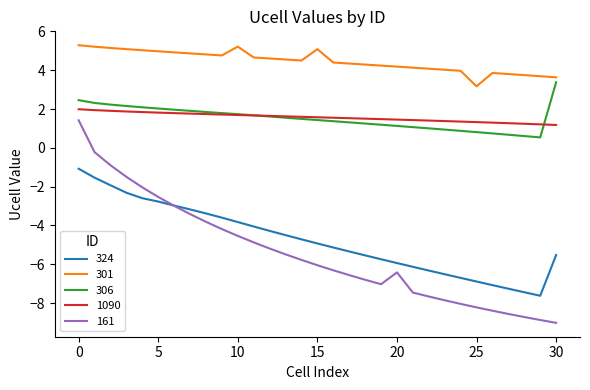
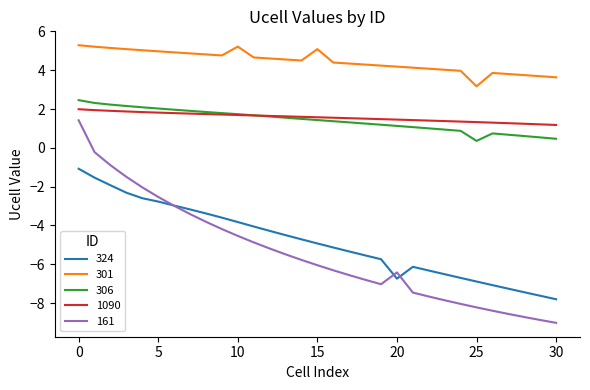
  {
    "324": {
      "0": -1.1,
      "5": -2.8,
      "10": -3.8,
      "15": -4.9,
-     "20": -5.9,
+     "20": -6.7,
      "25": -6.9,
-     "30": -5.5
+     "30": -7.8
    },
    "301": {
      "0": 5.3,
      "5": 5.0,
      "10": 5.2,
      "15": 5.1,
      "20": 4.2,
      "25": 3.2,
      "30": 3.6
    },
    "306": {
      "0": 2.5,
      "5": 2.0,
      "15": 1.4,
      "20": 1.1,
-     "25": 0.8,
-     "30": 3.4
+     "25": 0.4,
+     "30": 0.5
    },
    "1090": {
      "0": 2.0,
      "5": 1.8,
      "15": 1.6,
      "20": 1.5,
      "25": 1.3,
      "30": 1.2
    },
    "161": {
      "0": 1.4,
      "5": -2.5,
      "10": -4.5,
      "15": -6.1,
      "20": -6.4,
      "25": -8.2,
      "30": -9.0
    }
  }
